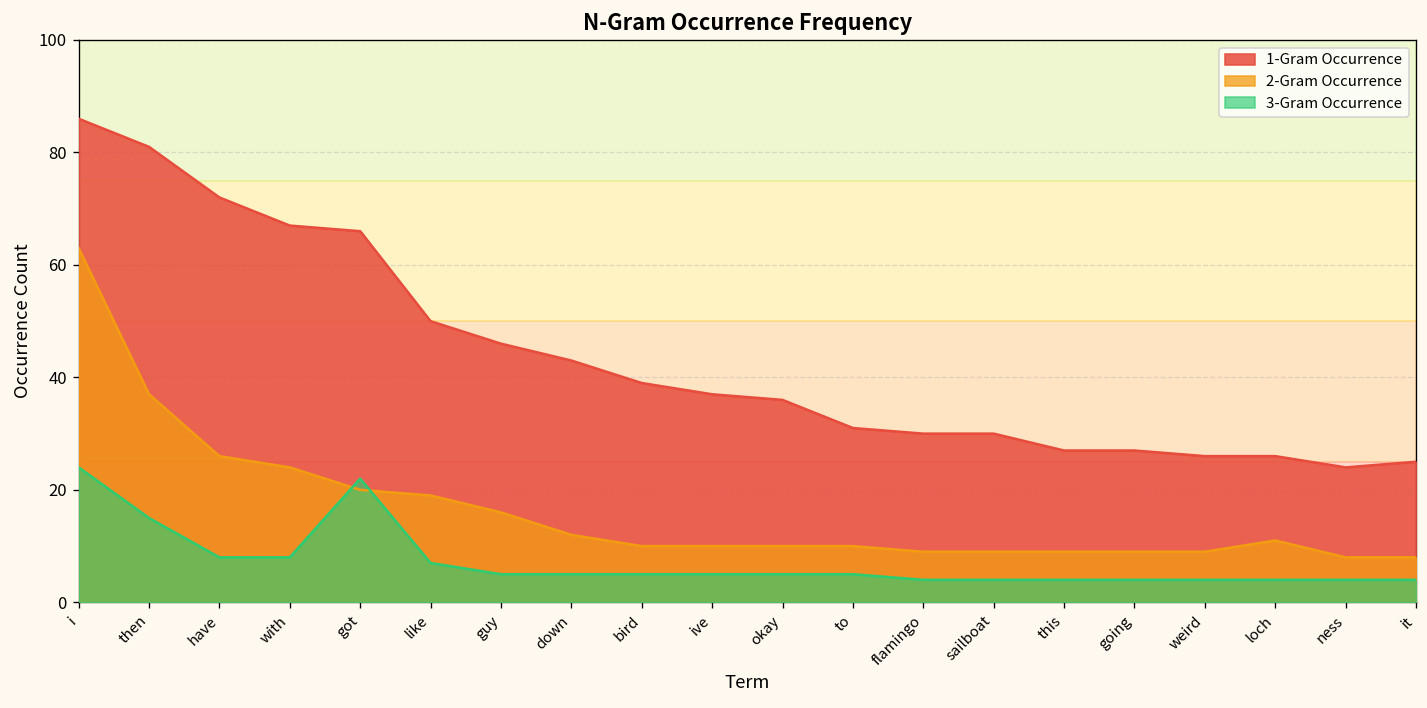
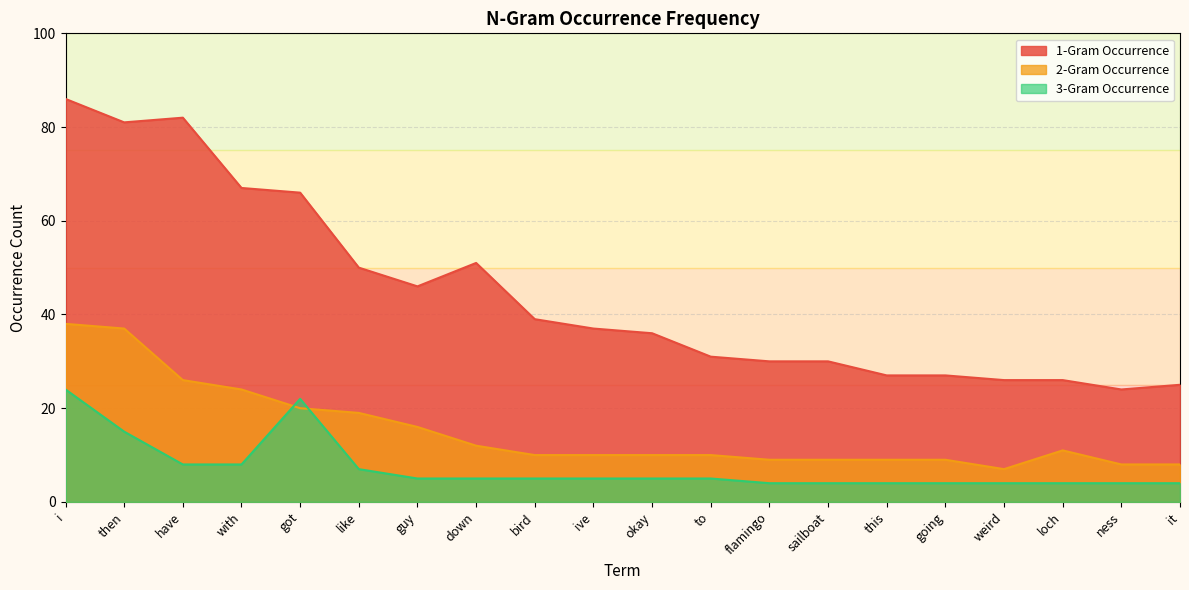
  {
    "1-Gram Occurrence": {
      "i": 86,
      "then": 81,
-     "have": 72,
+     "have": 82,
      "with": 67,
      "got": 66,
      "like": 50,
      "guy": 46,
-     "down": 43,
+     "down": 51,
      "bird": 39,
      "ive": 37,
      "okay": 36,
      "to": 31,
      "flamingo": 30,
      "sailboat": 30,
      "this": 27,
      "going": 27,
      "weird": 26,
      "loch": 26,
      "ness": 24,
      "it": 25
    },
    "2-Gram Occurrence": {
-     "i": 63,
+     "i": 38,
      "then": 37,
      "have": 26,
      "with": 24,
      "got": 20,
      "like": 19,
      "guy": 16,
      "down": 12,
      "bird": 10,
      "ive": 10,
      "okay": 10,
      "to": 10,
      "flamingo": 9,
      "sailboat": 9,
      "this": 9,
      "going": 9,
-     "weird": 9,
+     "weird": 7,
      "loch": 11,
      "ness": 8,
      "it": 8
    },
    "3-Gram Occurrence": {
      "i": 24,
      "then": 15,
      "have": 8,
      "with": 8,
      "got": 22,
      "like": 7,
      "guy": 5,
      "down": 5,
      "bird": 5,
      "ive": 5,
      "okay": 5,
      "to": 5,
      "flamingo": 4,
      "sailboat": 4,
      "this": 4,
      "going": 4,
      "weird": 4,
      "loch": 4,
      "ness": 4,
      "it": 4
    }
  }
